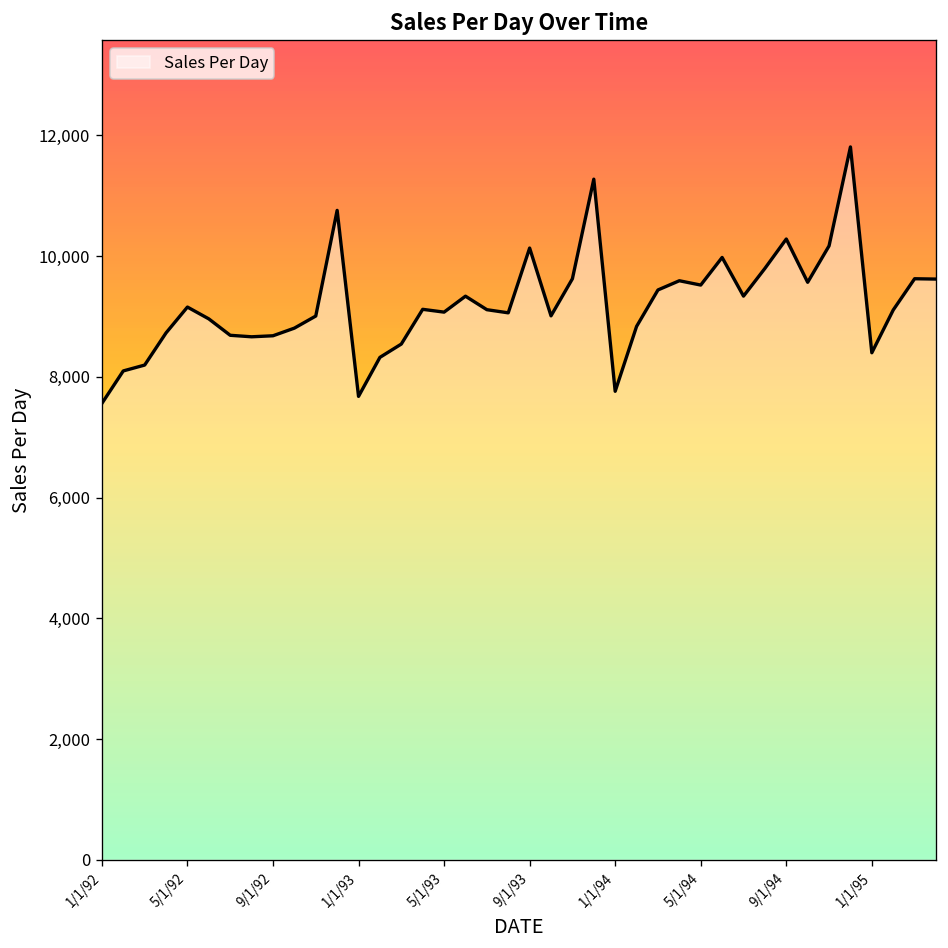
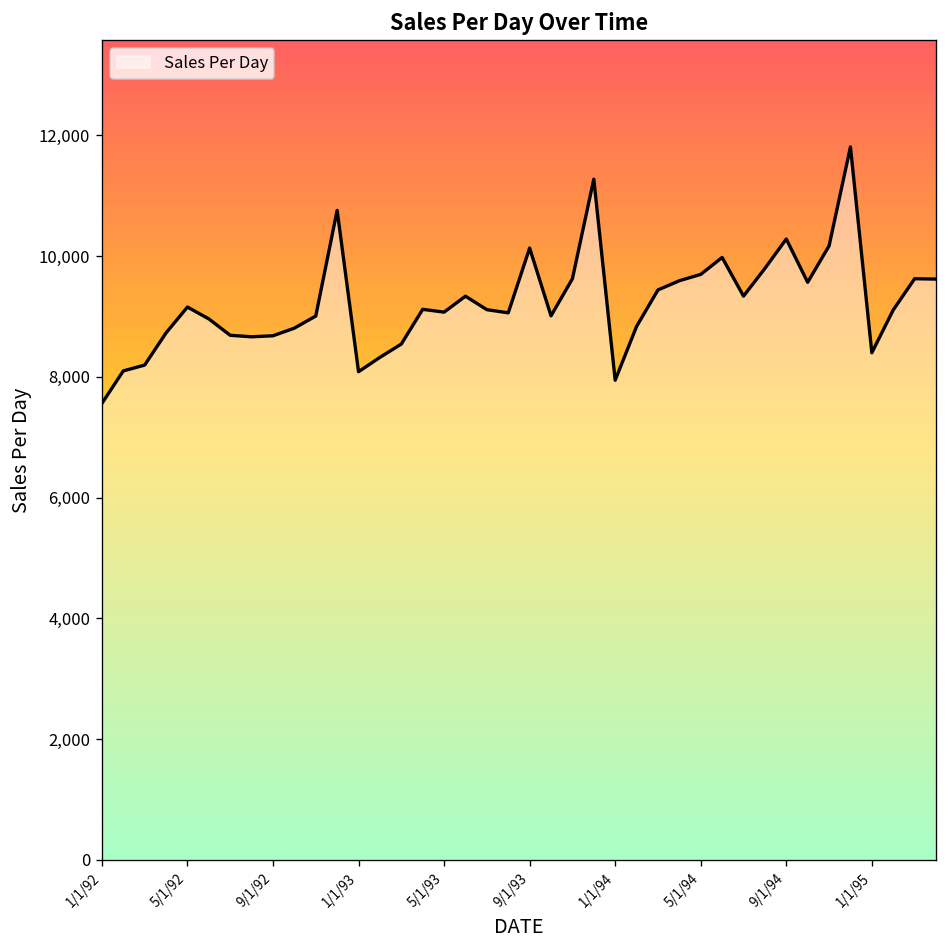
  {
    "1/1/92": "7,600",
    "5/1/92": "9,200",
    "9/1/92": "8,700",
-   "1/1/93": "7,700",
+   "1/1/93": "8,100",
    "5/1/93": "9,100",
    "9/1/93": "10,100",
-   "1/1/94": "7,800",
-   "5/1/94": "9,500",
+   "1/1/94": "7,900",
+   "5/1/94": "9,700",
    "9/1/94": "10,300",
    "1/1/95": "8,400"
  }
